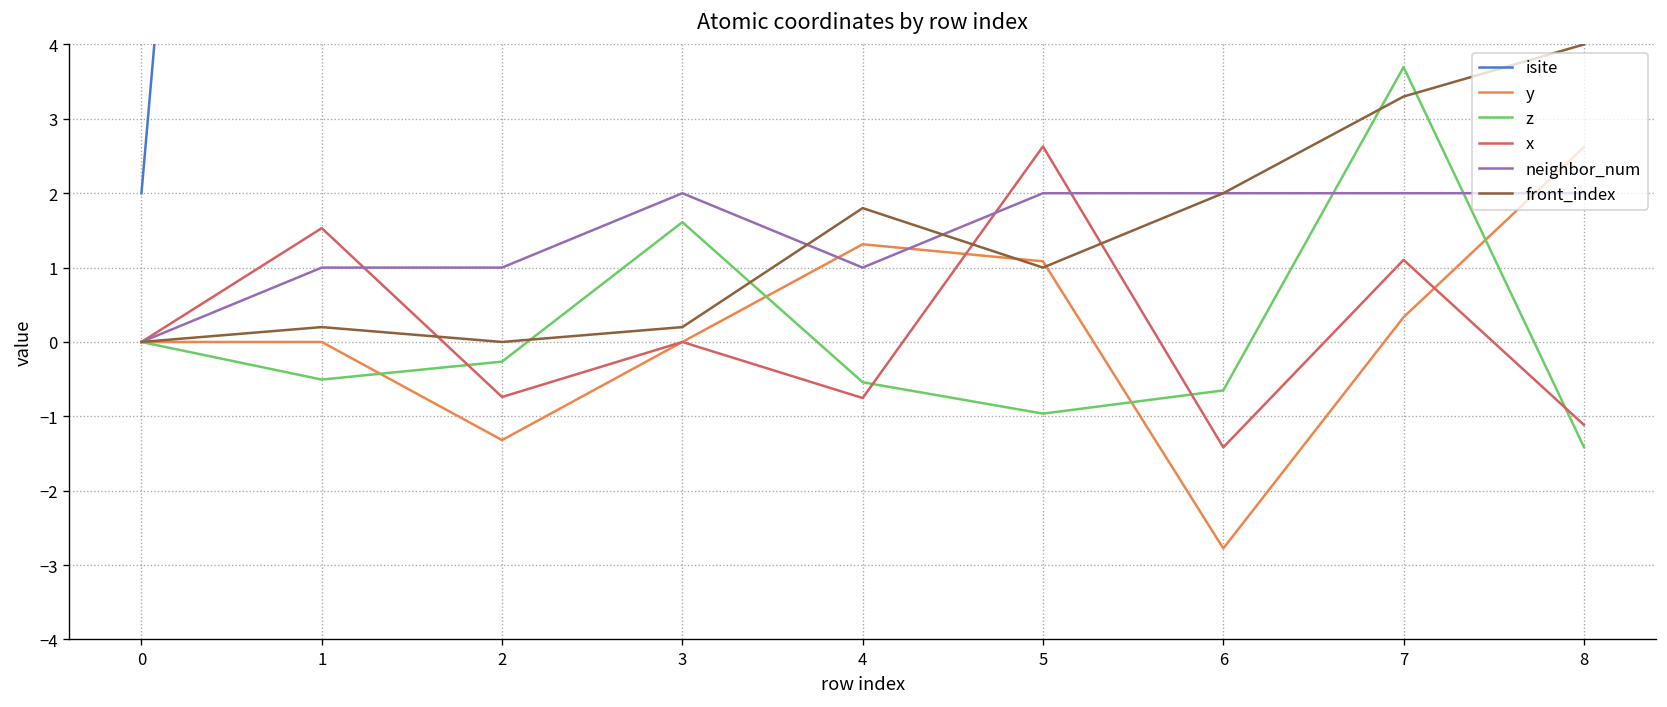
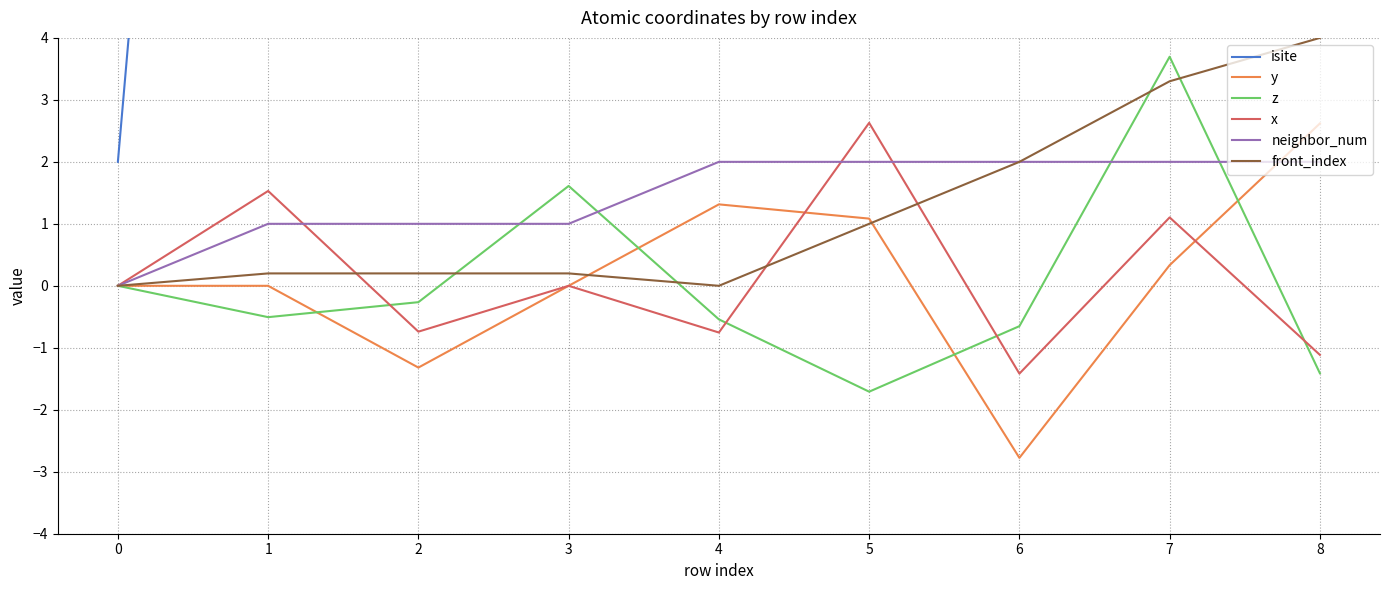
  {
    "isite": {
      "0": 2.0
    },
    "z": {
      "1": -0.5,
      "2": -0.3,
      "3": 1.6,
      "4": -0.5,
-     "5": -1.0,
+     "5": -1.7,
      "6": -0.7,
      "7": 3.7,
      "8": -1.4
    },
    "neighbor_num": {
      "1": 1,
      "2": 1,
-     "3": 2,
-     "4": 1,
+     "3": 1,
+     "4": 2,
      "5": 2,
      "7": 2
    },
    "front_index": {
      "1": 0.2,
-     "2": 0.0,
+     "2": 0.2,
      "3": 0.2,
-     "4": 1.8,
+     "4": 0.0,
      "5": 1.0,
      "7": 3.3,
      "8": 4.0
    }
  }
